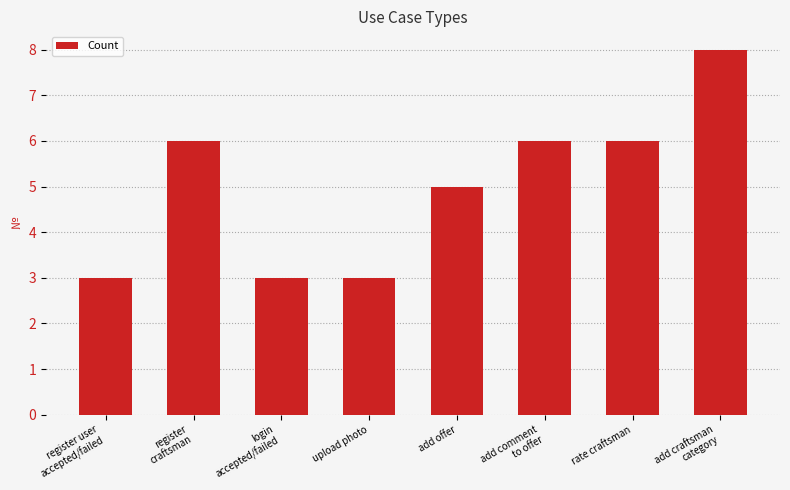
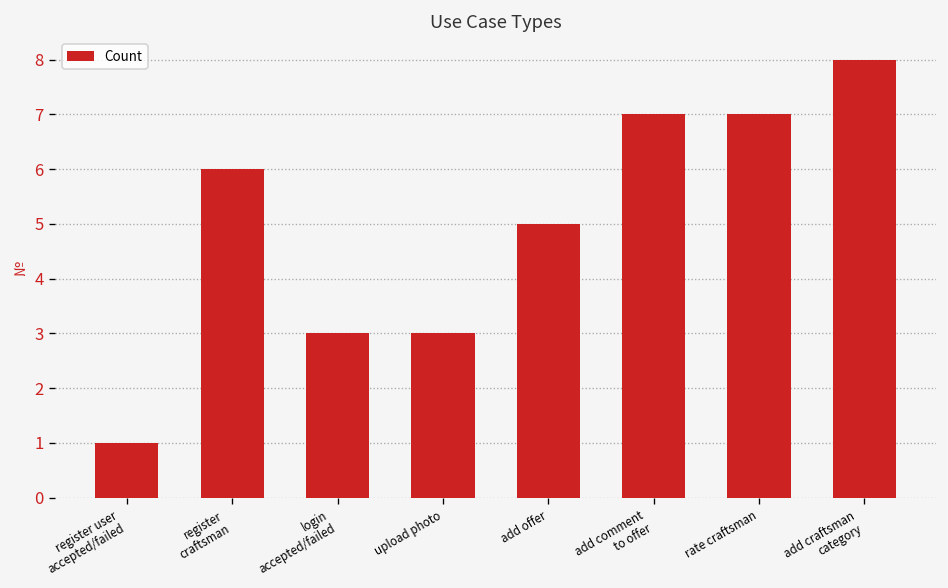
  {
-   "register user accepted/failed": 3,
+   "register user accepted/failed": 1,
    "register craftsman": 6,
    "login accepted/failed": 3,
    "upload photo": 3,
    "add offer": 5,
-   "add comment to offer": 6,
-   "rate craftsman": 6,
+   "add comment to offer": 7,
+   "rate craftsman": 7,
    "add craftsman category": 8
  }
